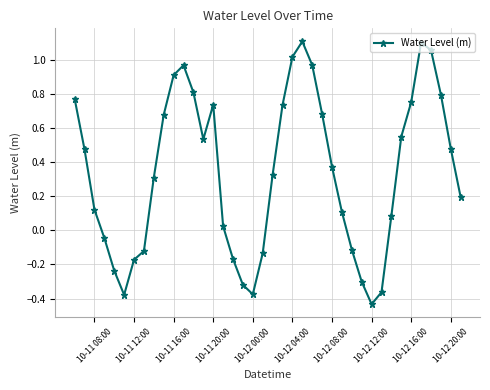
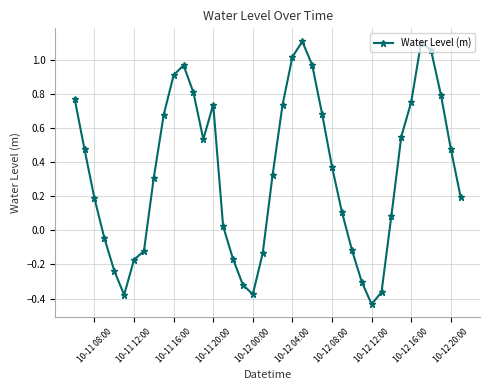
  {
-   "10-11 08:00": 0.12,
+   "10-11 08:00": 0.19,
    "10-11 12:00": -0.17,
    "10-11 16:00": 0.91,
    "10-11 20:00": 0.74,
    "10-12 00:00": -0.38,
    "10-12 04:00": 1.02,
    "10-12 08:00": 0.37,
    "10-12 12:00": -0.43,
    "10-12 16:00": 0.75,
    "10-12 20:00": 0.48
  }
